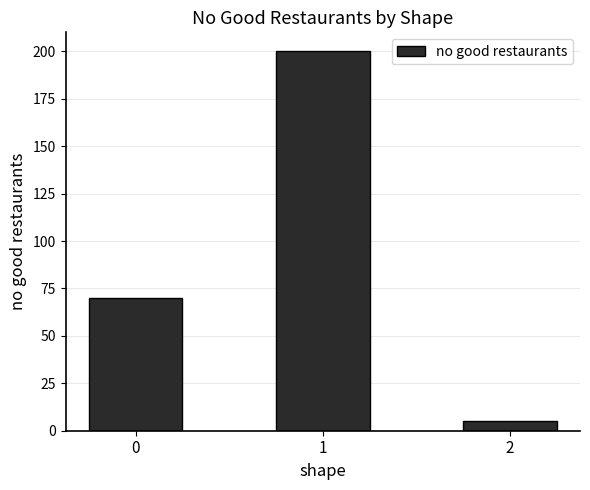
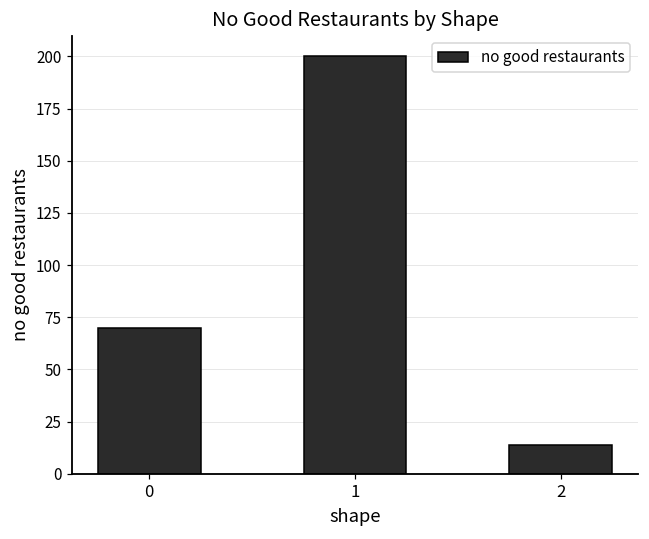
  {
    "0": 70,
    "1": 200,
-   "2": 5
+   "2": 14
  }
